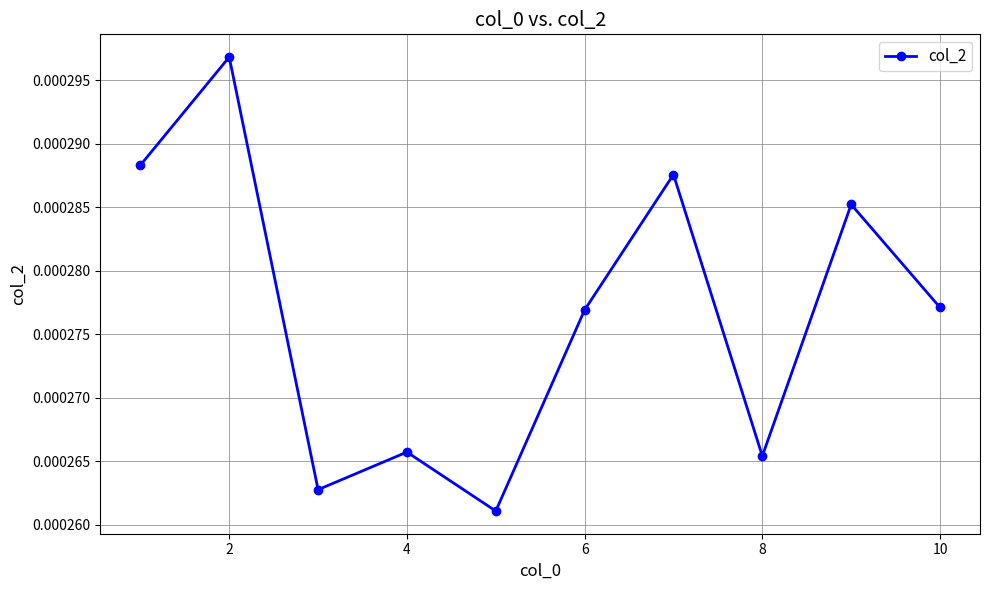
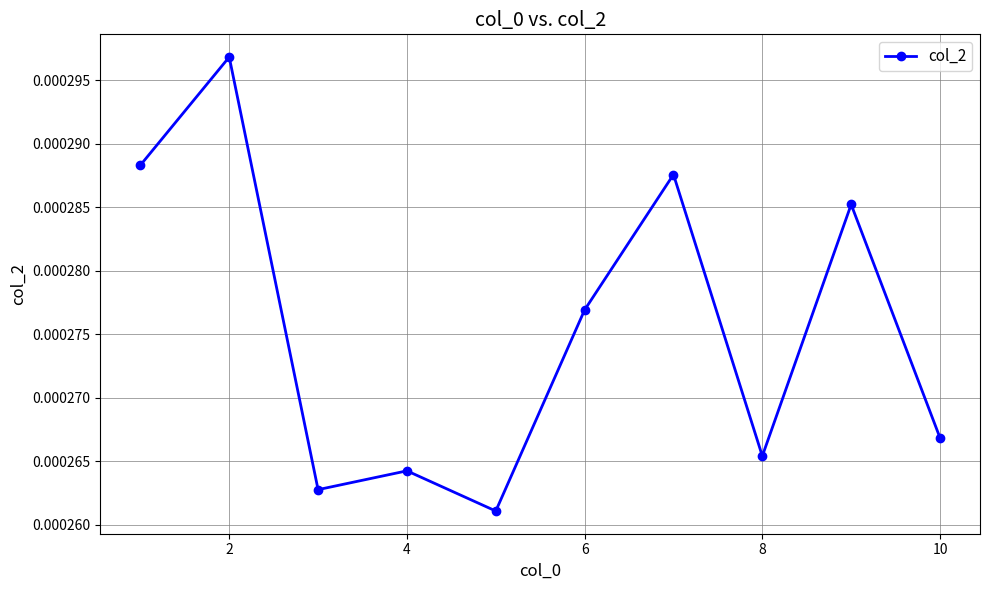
  {
    "2": 0.0002968,
-   "4": 0.0002657,
+   "4": 0.0002642,
    "6": 0.0002769,
    "8": 0.0002654,
-   "10": 0.0002771
+   "10": 0.0002668
  }
